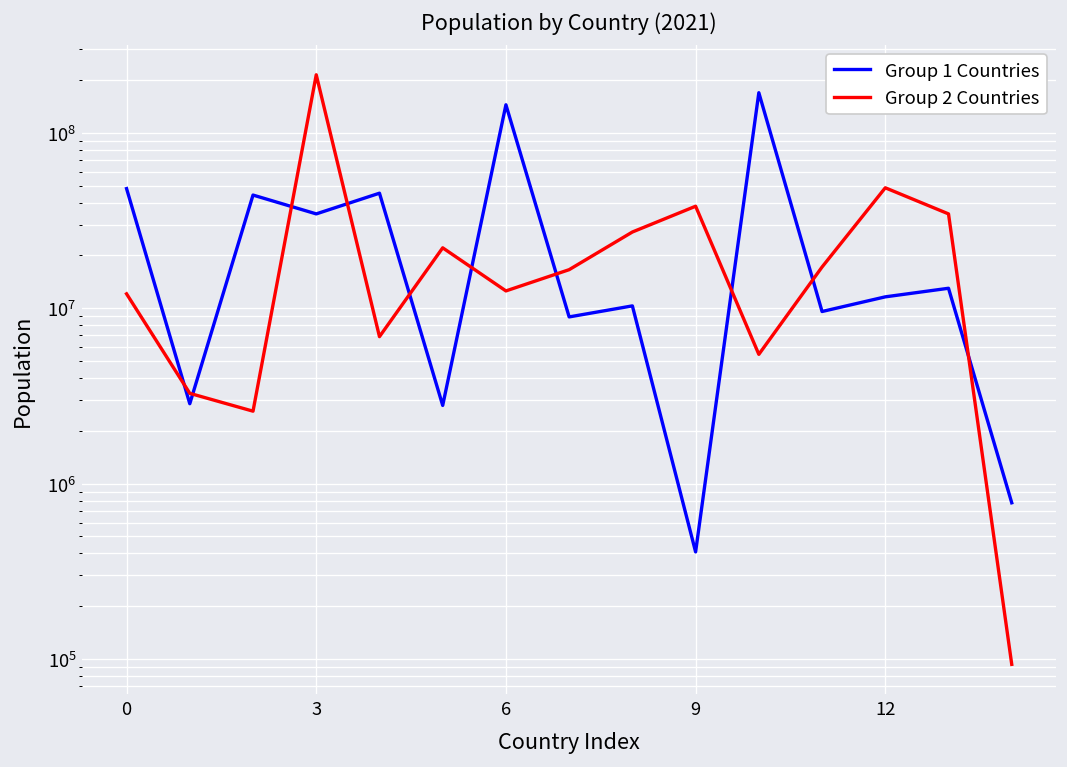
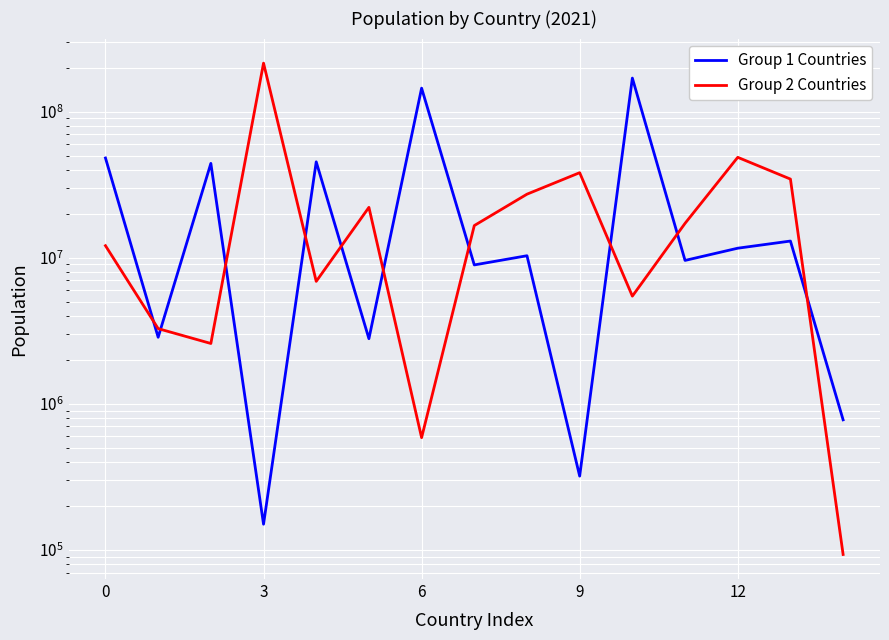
  {
    "Group 1 Countries": {
      "0": 48000000,
-     "3": 35000000,
+     "3": 150000,
      "6": 140000000,
-     "9": 410000,
+     "9": 320000,
      "12": 12000000
    },
    "Group 2 Countries": {
      "0": 12000000,
      "3": 210000000,
-     "6": 13000000,
+     "6": 590000,
      "9": 38000000,
      "12": 49000000
    }
  }
